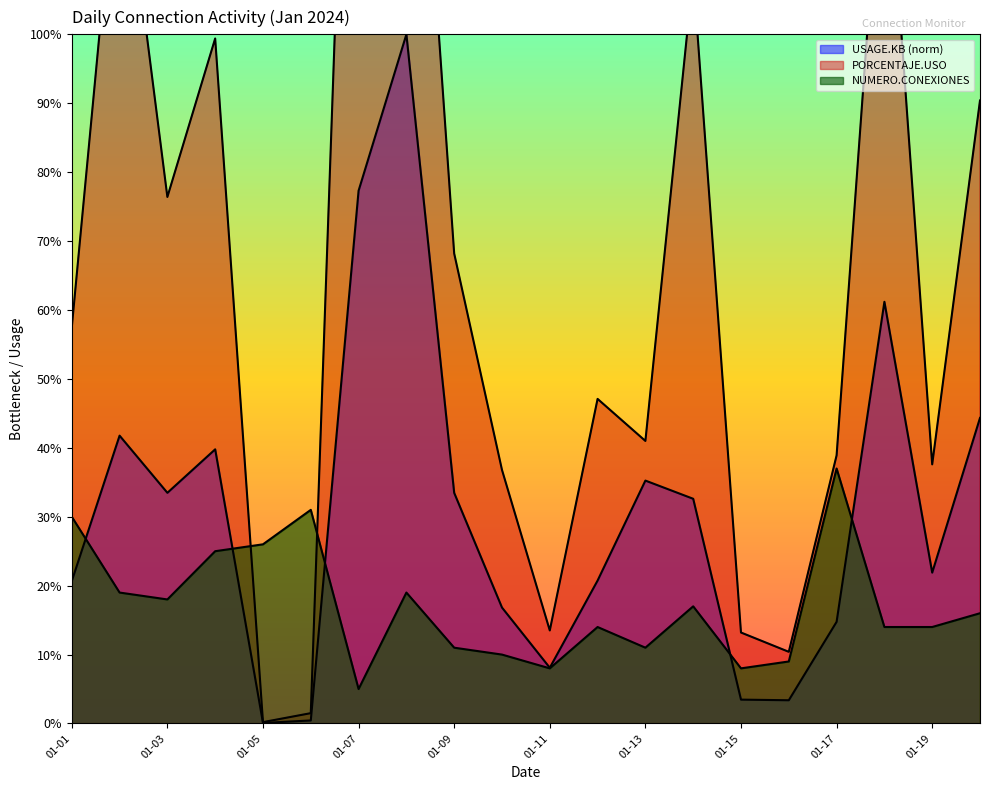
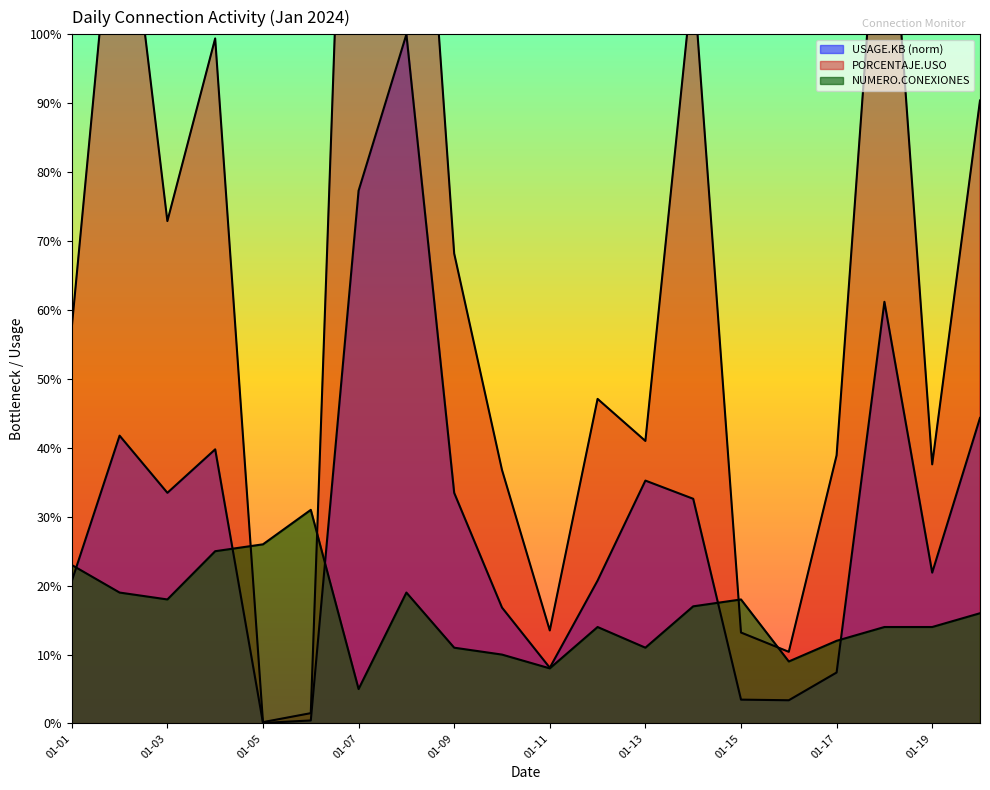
  {
    "USAGE.KB (norm)": {
      "01-01": "21%",
      "01-03": "33%",
      "01-07": "77%",
      "01-09": "33%",
      "01-13": "35%",
      "01-15": "3%",
-     "01-17": "15%",
+     "01-17": "7%",
      "01-19": "22%"
    },
    "PORCENTAJE.USO": {
      "01-01": "58%",
-     "01-03": "76%",
+     "01-03": "73%",
      "01-09": "68%",
      "01-11": "14%",
      "01-13": "41%",
      "01-15": "13%",
      "01-17": "39%",
      "01-19": "38%"
    },
    "NUMERO.CONEXIONES": {
-     "01-01": "30%",
+     "01-01": "23%",
      "01-03": "18%",
      "01-05": "26%",
      "01-07": "5%",
      "01-09": "11%",
      "01-13": "11%",
-     "01-15": "8%",
-     "01-17": "37%",
+     "01-15": "18%",
+     "01-17": "12%",
      "01-19": "14%"
    }
  }
